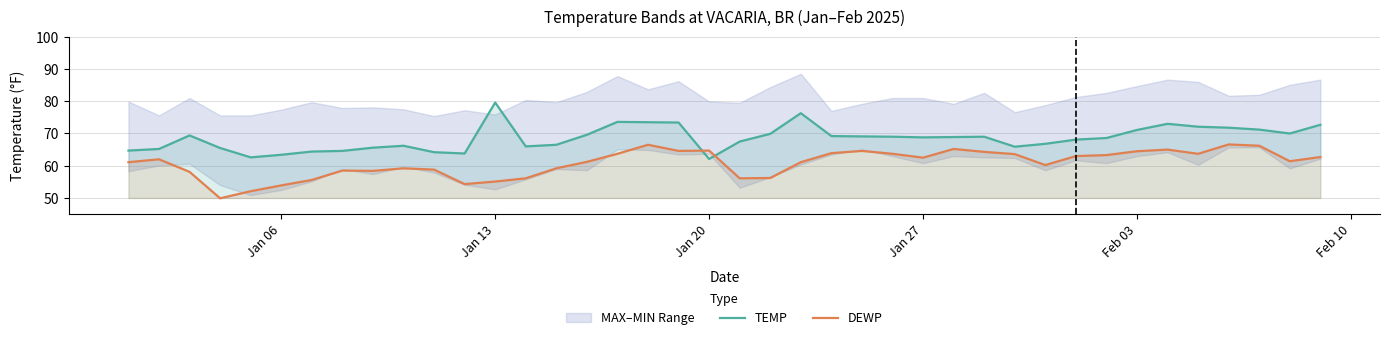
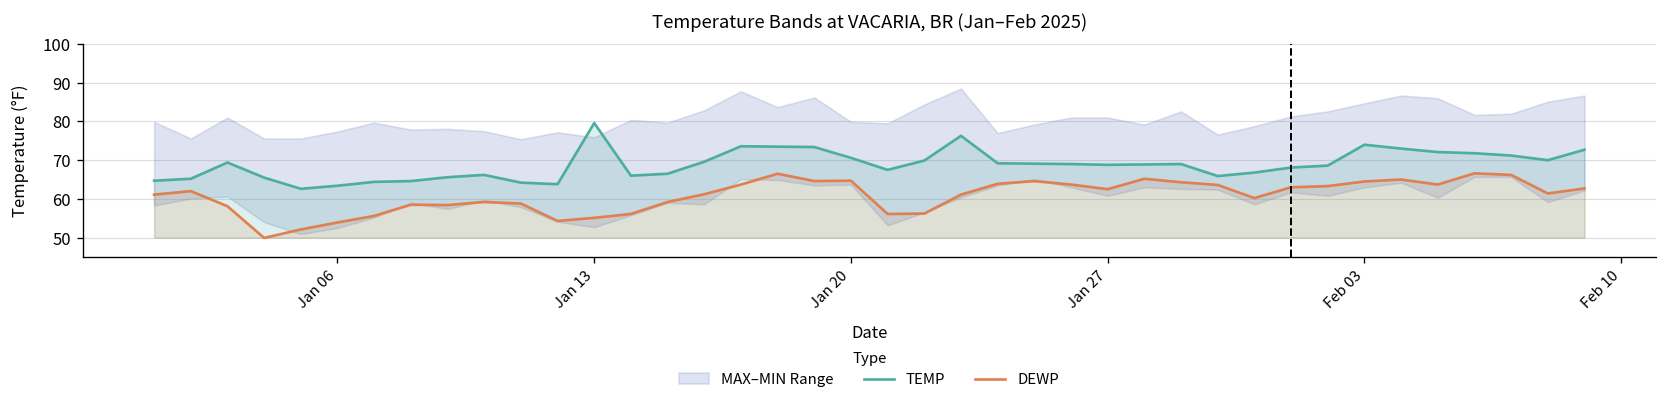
  {
    "TEMP": {
      "Jan 06": 63,
      "Jan 13": 80,
-     "Jan 20": 62,
+     "Jan 20": 71,
      "Jan 27": 69,
-     "Feb 03": 71
+     "Feb 03": 74
    }
  }
